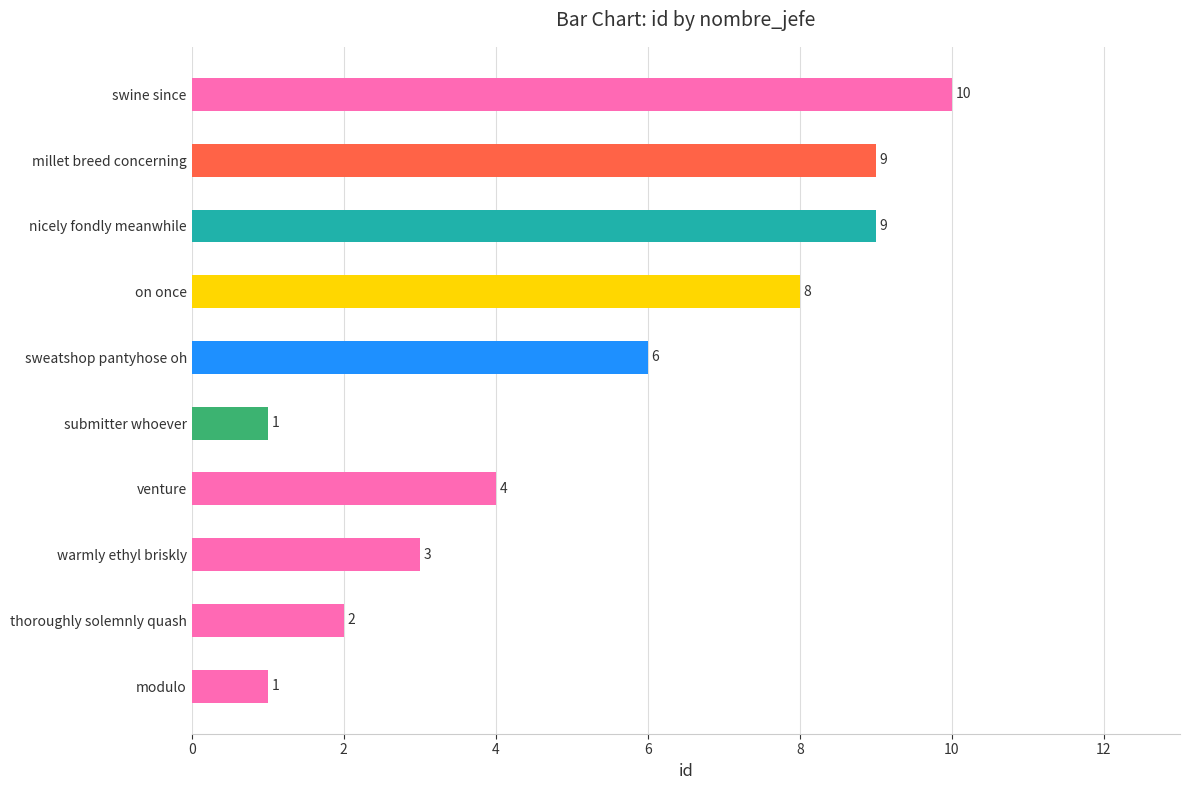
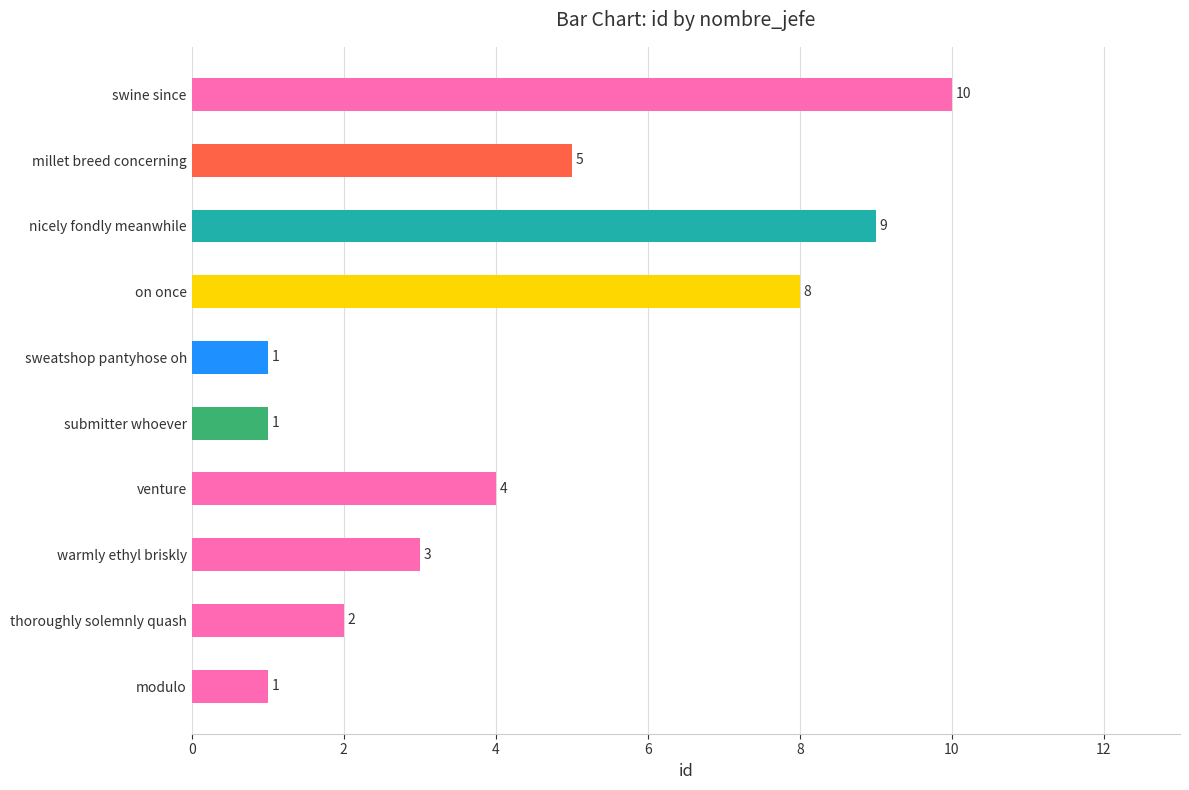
  {
    "swine since": 10,
-   "millet breed concerning": 9,
+   "millet breed concerning": 5,
    "nicely fondly meanwhile": 9,
    "on once": 8,
-   "sweatshop pantyhose oh": 6,
+   "sweatshop pantyhose oh": 1,
    "submitter whoever": 1,
    "venture": 4,
    "warmly ethyl briskly": 3,
    "thoroughly solemnly quash": 2,
    "modulo": 1
  }
